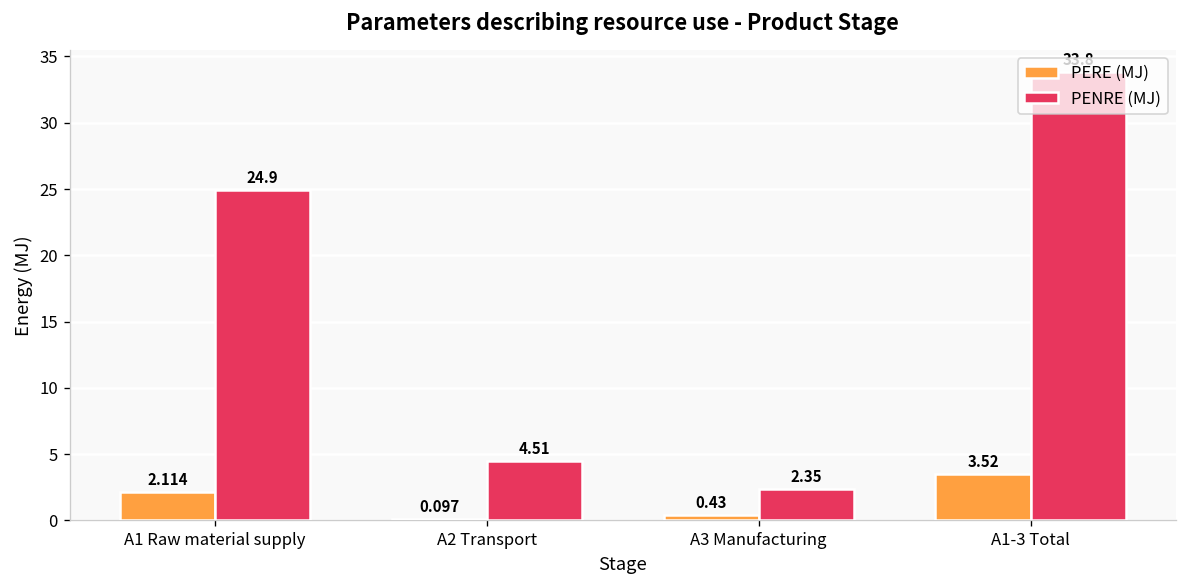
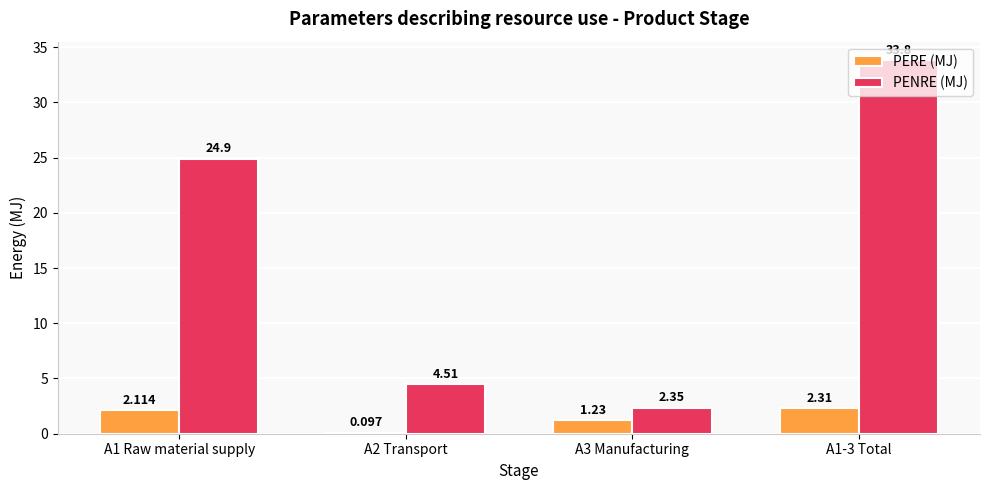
  {
    "PERE (MJ)": {
      "A1 Raw material supply": 2.114,
      "A2 Transport": 0.097,
-     "A3 Manufacturing": 0.43,
-     "A1-3 Total": 3.52
+     "A3 Manufacturing": 1.23,
+     "A1-3 Total": 2.31
    },
    "PENRE (MJ)": {
      "A1 Raw material supply": 24.9,
      "A2 Transport": 4.51,
      "A3 Manufacturing": 2.35
    }
  }
